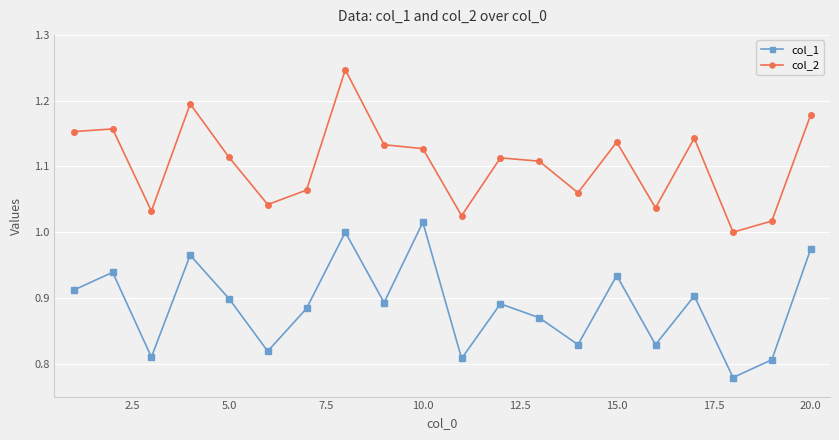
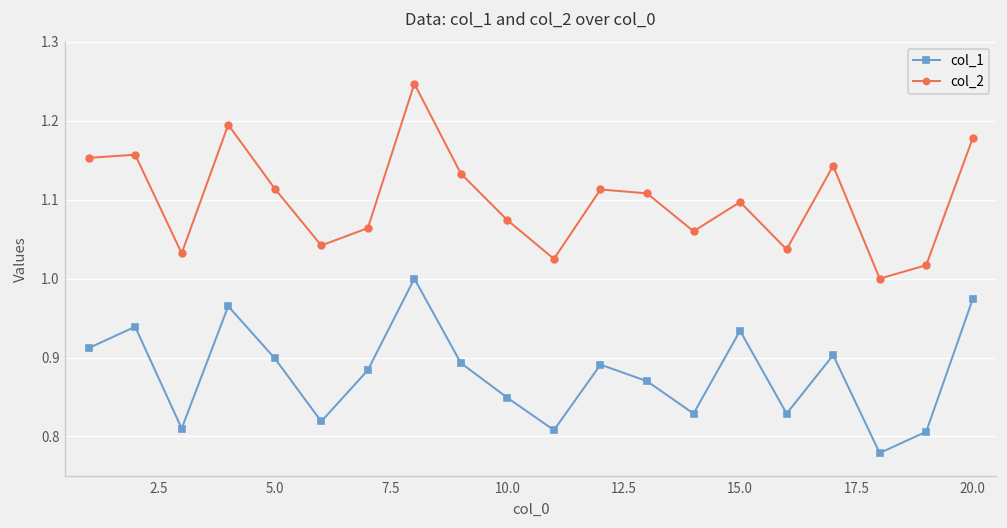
  {
    "col_1": {
      "5.0": 0.90,
-     "10.0": 1.02,
+     "10.0": 0.85,
      "15.0": 0.93,
      "20.0": 0.97
    },
    "col_2": {
      "5.0": 1.11,
-     "10.0": 1.13,
-     "15.0": 1.14,
+     "10.0": 1.07,
+     "15.0": 1.10,
      "20.0": 1.18
    }
  }
